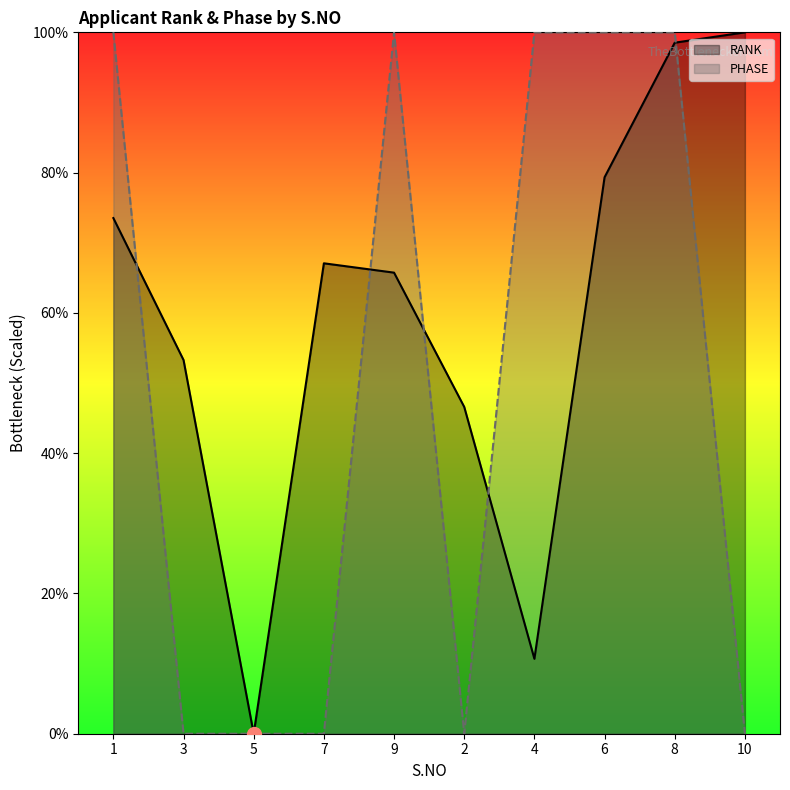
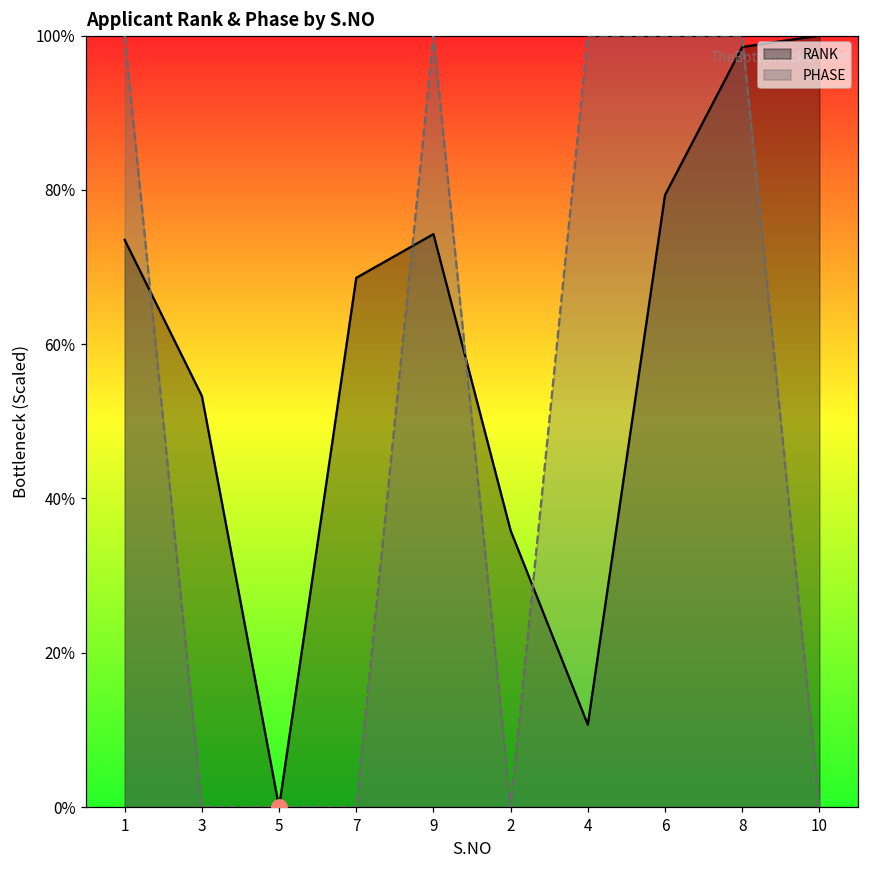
  {
    "RANK": {
      "1": "74%",
      "3": "53%",
-     "7": "67%",
-     "9": "66%",
-     "2": "47%",
+     "7": "69%",
+     "9": "74%",
+     "2": "36%",
      "4": "11%",
      "6": "79%",
      "8": "99%",
      "10": "100%"
    },
    "PHASE": {
      "1": "100%",
      "3": "0%",
      "7": "0%",
      "9": "100%",
      "2": "0%",
      "4": "100%",
      "6": "100%",
      "8": "100%",
      "10": "0%"
    }
  }
